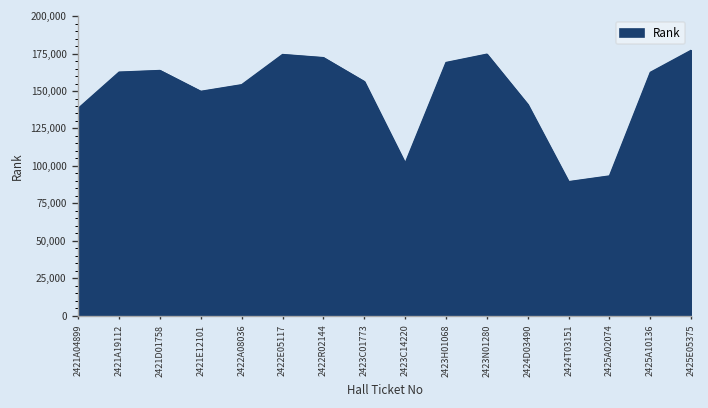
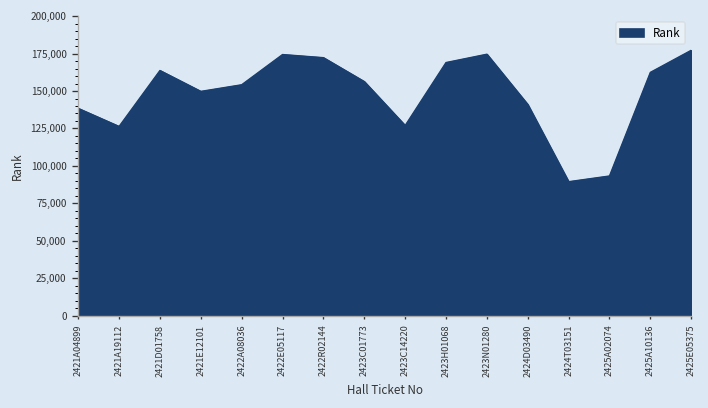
  {
    "2421A04899": "138,000",
-   "2421A19112": "163,000",
+   "2421A19112": "126,000",
    "2421D01758": "164,000",
    "2421E12101": "150,000",
    "2422A08036": "154,000",
    "2422E05117": "174,000",
    "2422R02144": "172,000",
    "2423C01773": "156,000",
-   "2423C14220": "102,000",
+   "2423C14220": "127,000",
    "2423H01068": "169,000",
    "2423N01280": "175,000",
    "2424D03490": "141,000",
    "2424T03151": "89,000",
    "2425A02074": "93,000",
    "2425A10136": "162,000",
    "2425E05375": "177,000"
  }
